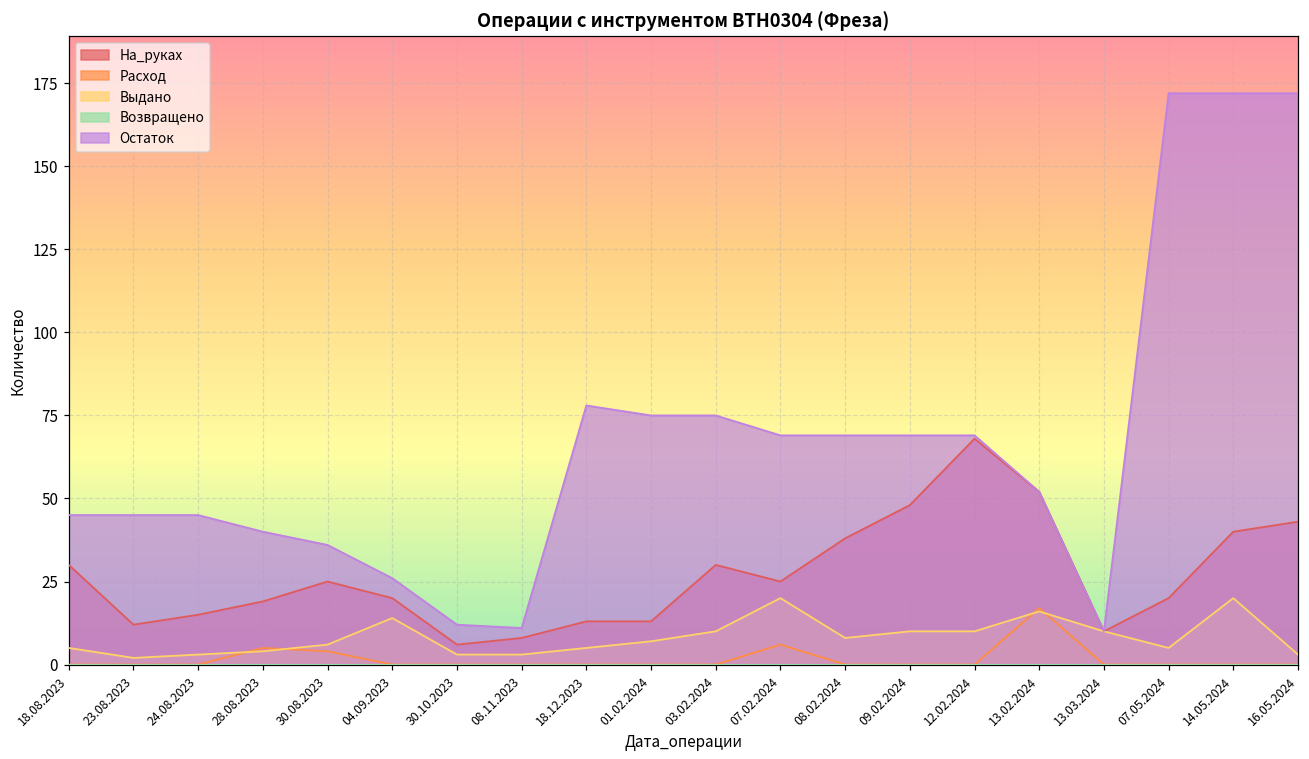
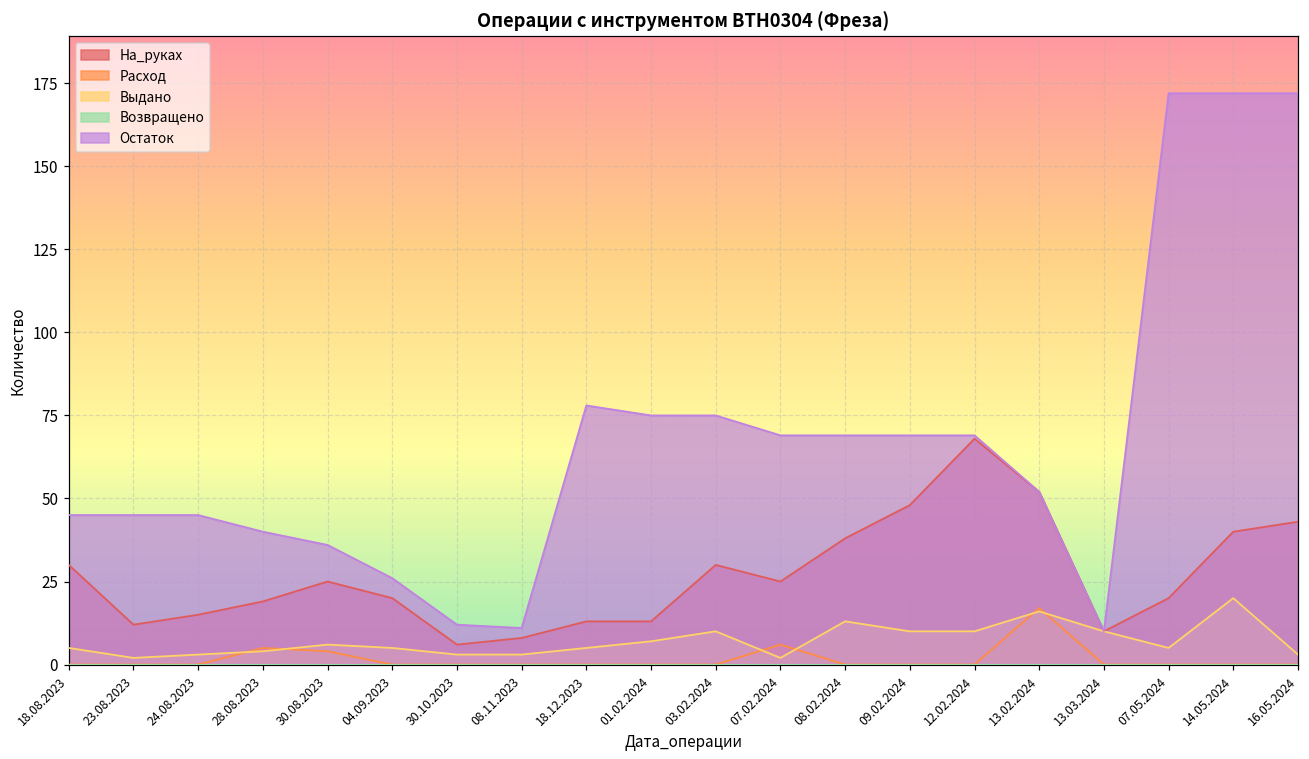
  {
    "На_руках": {
      "18.08.2023": 30,
      "23.08.2023": 12,
      "24.08.2023": 15,
      "28.08.2023": 19,
      "30.08.2023": 25,
      "04.09.2023": 20,
      "30.10.2023": 6,
      "08.11.2023": 8,
      "18.12.2023": 13,
      "01.02.2024": 13,
      "03.02.2024": 30,
      "07.02.2024": 25,
      "08.02.2024": 38,
      "09.02.2024": 48,
      "12.02.2024": 68,
      "07.05.2024": 20,
      "14.05.2024": 40,
      "16.05.2024": 43
    },
    "Расход": {
      "28.08.2023": 5,
      "30.08.2023": 4,
      "07.02.2024": 6,
      "13.02.2024": 17
    },
    "Выдано": {
      "18.08.2023": 5,
      "23.08.2023": 2,
      "24.08.2023": 3,
      "28.08.2023": 4,
      "30.08.2023": 6,
-     "04.09.2023": 14,
+     "04.09.2023": 5,
      "30.10.2023": 3,
      "08.11.2023": 3,
      "18.12.2023": 5,
      "01.02.2024": 7,
      "03.02.2024": 10,
-     "07.02.2024": 20,
-     "08.02.2024": 8,
+     "07.02.2024": 2,
+     "08.02.2024": 13,
      "09.02.2024": 10,
      "12.02.2024": 10,
      "13.02.2024": 16,
      "07.05.2024": 5,
      "14.05.2024": 20,
      "16.05.2024": 3
    },
    "Возвращено": {
      "28.08.2023": 0,
      "30.08.2023": 0,
      "07.02.2024": 0,
      "13.02.2024": 0
    },
    "Остаток": {
      "18.08.2023": 45,
      "23.08.2023": 45,
      "24.08.2023": 45,
      "28.08.2023": 40,
      "30.08.2023": 36,
      "04.09.2023": 26,
      "30.10.2023": 12,
      "08.11.2023": 11,
      "18.12.2023": 78,
      "01.02.2024": 75,
      "03.02.2024": 75,
      "07.02.2024": 69,
      "08.02.2024": 69,
      "09.02.2024": 69,
      "12.02.2024": 69,
      "07.05.2024": 172,
      "14.05.2024": 172,
      "16.05.2024": 172
    }
  }
